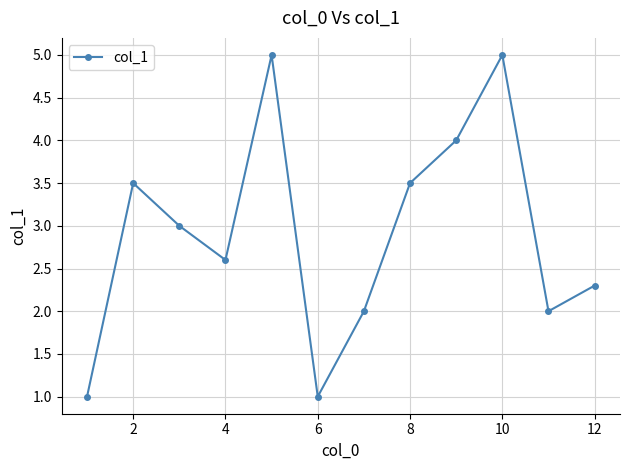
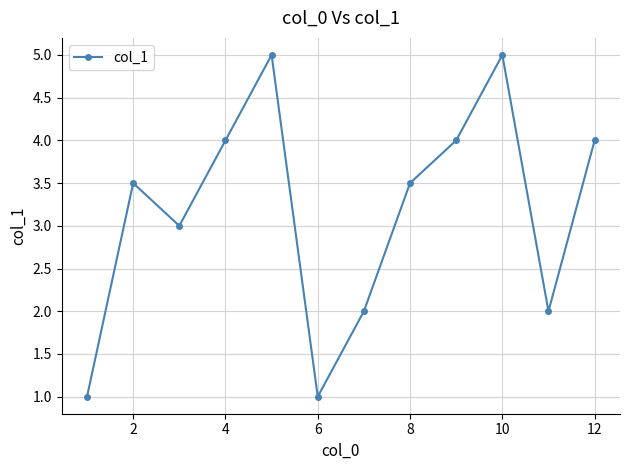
  {
    "2": 3.5,
-   "4": 2.6,
+   "4": 4.0,
    "6": 1.0,
    "8": 3.5,
    "10": 5.0,
-   "12": 2.3
+   "12": 4.0
  }
